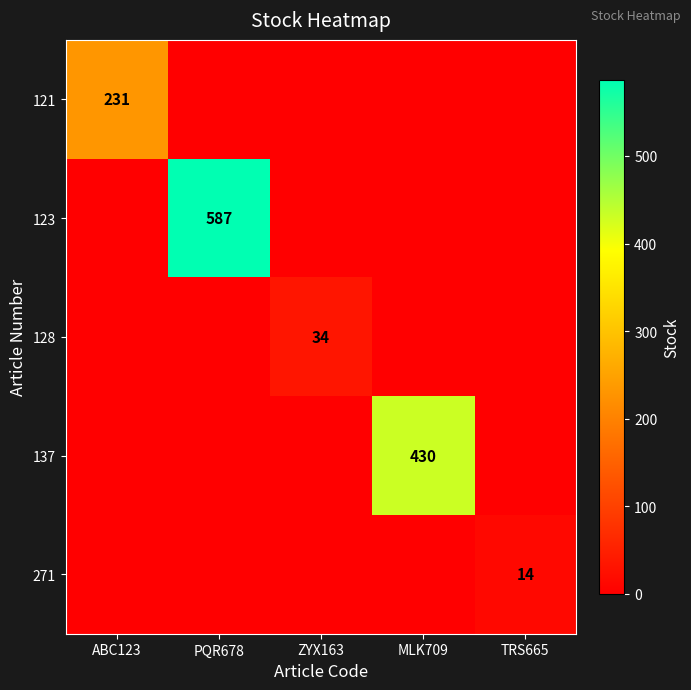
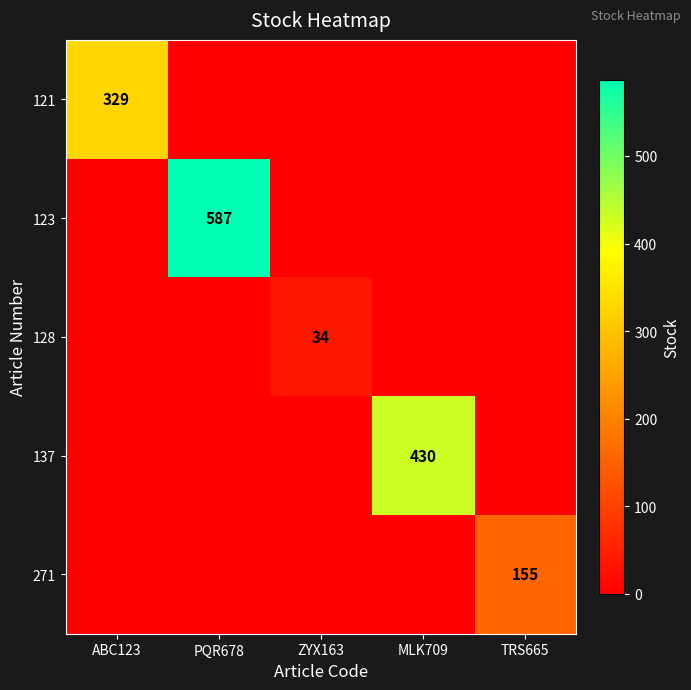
  {
    "121": {
-     "ABC123": 231
+     "ABC123": 329
    },
    "123": {
      "PQR678": 587
    },
    "128": {
      "ZYX163": 34
    },
    "137": {
      "MLK709": 430
    },
    "271": {
-     "TRS665": 14
+     "TRS665": 155
    }
  }
